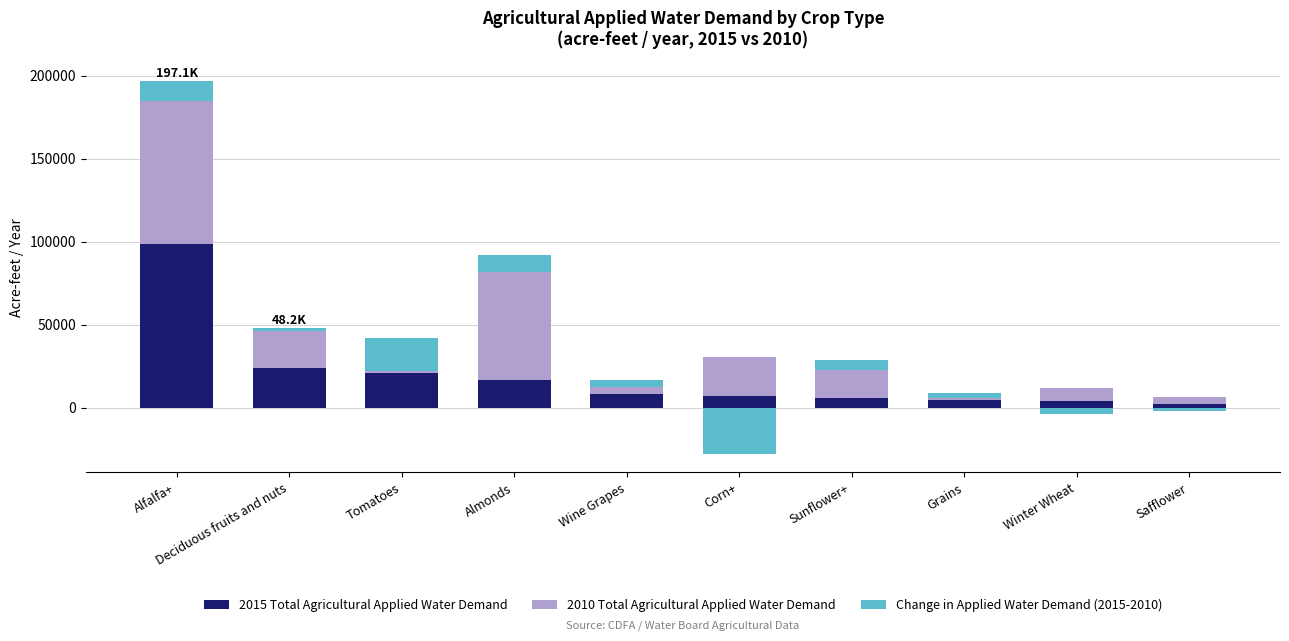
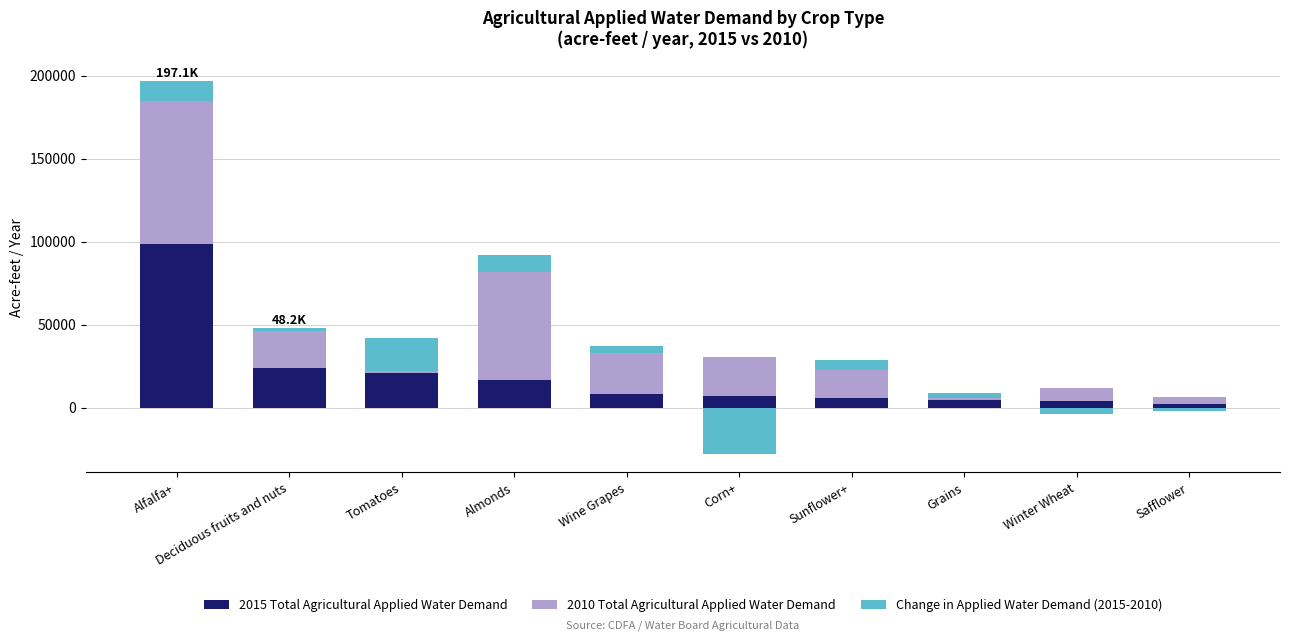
  {
    "2010 Total Agricultural Applied Water Demand": {
      "Alfalfa+": 86000,
      "Deciduous fruits and nuts": 22000,
      "Almonds": 65000,
-     "Wine Grapes": 4000,
+     "Wine Grapes": 25000,
      "Corn+": 24000,
      "Sunflower+": 17000,
      "Winter Wheat": 8000,
      "Safflower": 4000
    }
  }
